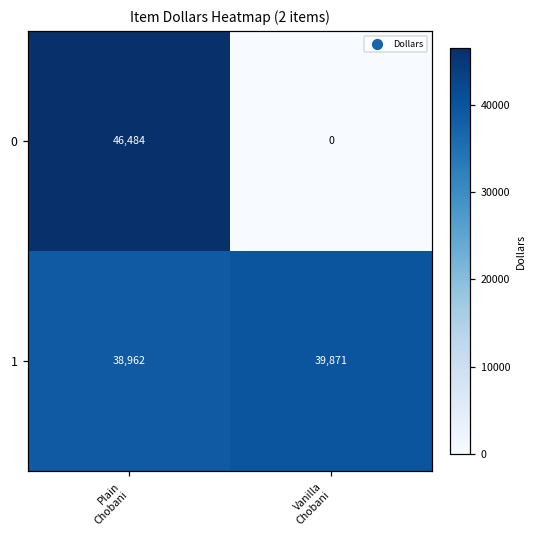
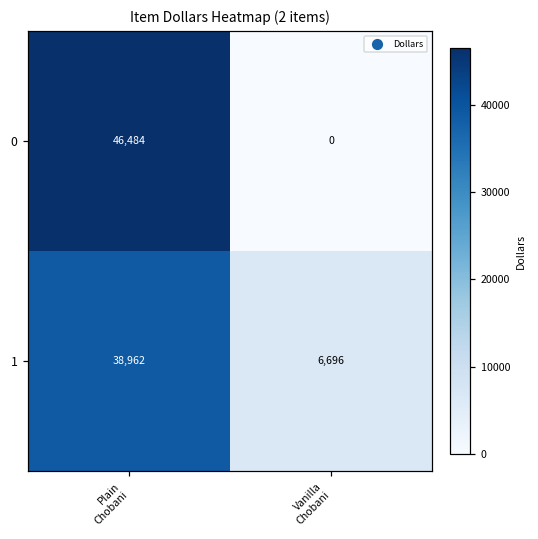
  {
    "0": {
      "Plain Chobani": "46,484",
      "Vanilla Chobani": "0"
    },
    "1": {
      "Plain Chobani": "38,962",
-     "Vanilla Chobani": "39,871"
+     "Vanilla Chobani": "6,696"
    }
  }
